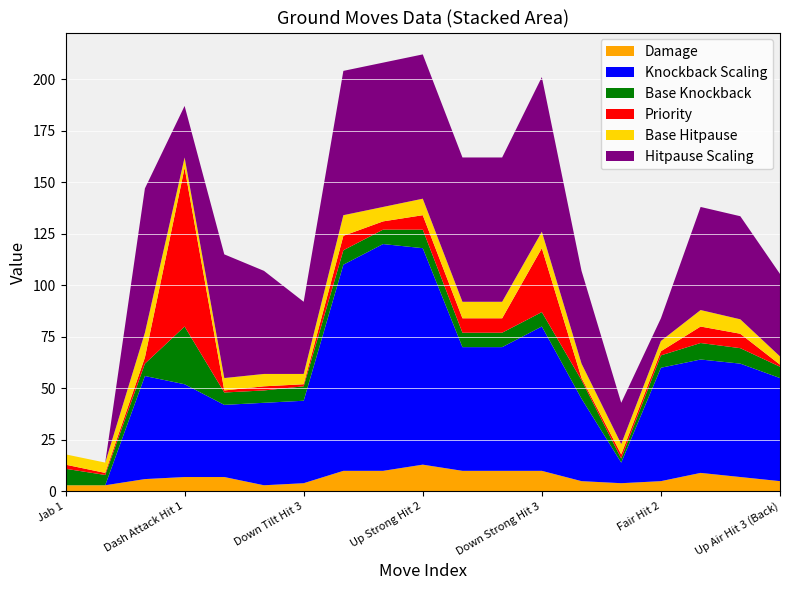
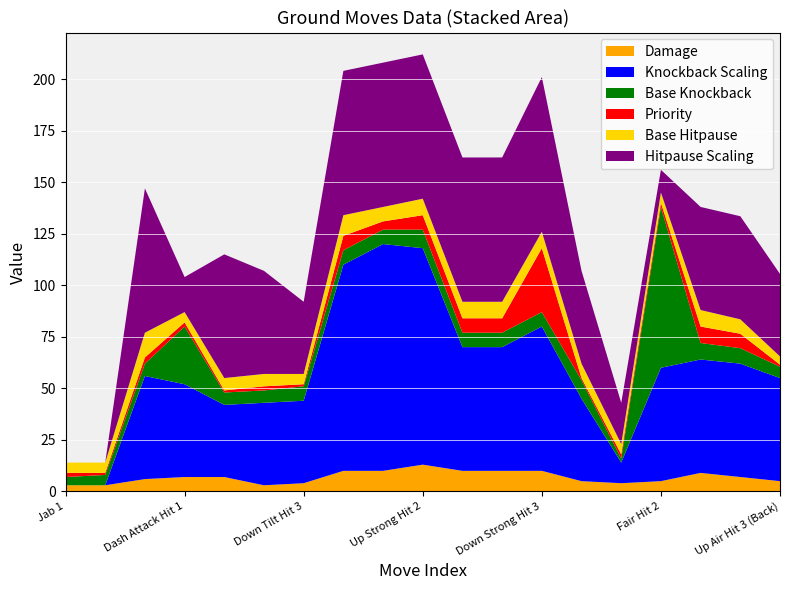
  {
    "Base Knockback": {
-     "Jab 1": 8,
-     "Fair Hit 2": 6
+     "Jab 1": 4,
+     "Fair Hit 2": 78
    },
    "Priority": {
-     "Dash Attack Hit 1": 77
+     "Dash Attack Hit 1": 2
    },
    "Hitpause Scaling": {
-     "Dash Attack Hit 1": 25,
+     "Dash Attack Hit 1": 17,
      "Down Tilt Hit 3": 35,
      "Up Strong Hit 2": 70,
      "Down Strong Hit 3": 75,
      "Fair Hit 2": 11,
      "Up Air Hit 3 (Back)": 40
    }
  }
